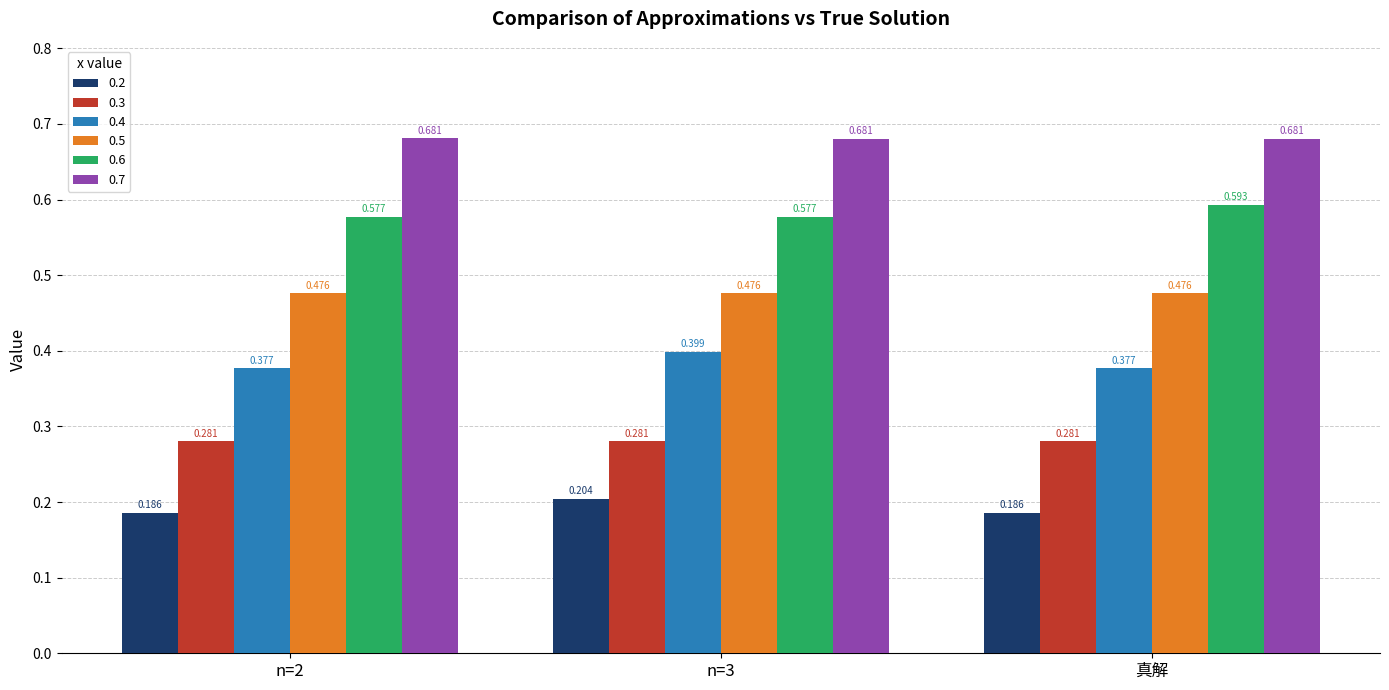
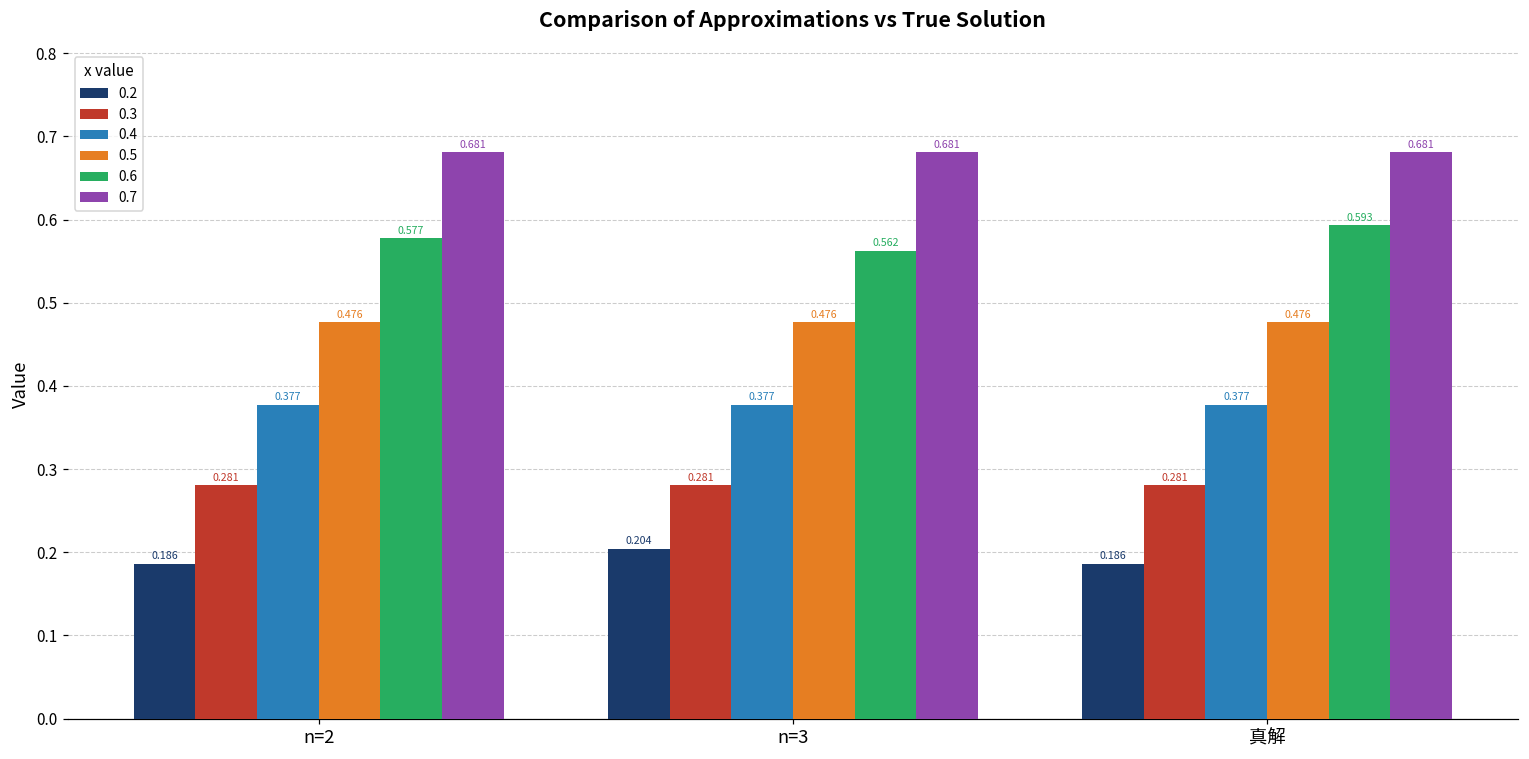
  {
    "0.2": {
      "n=2": 0.186,
      "n=3": 0.204,
      "真解": 0.186
    },
    "0.3": {
      "n=2": 0.281,
      "n=3": 0.281,
      "真解": 0.281
    },
    "0.4": {
      "n=2": 0.377,
-     "n=3": 0.399,
+     "n=3": 0.377,
      "真解": 0.377
    },
    "0.5": {
      "n=2": 0.476,
      "n=3": 0.476,
      "真解": 0.476
    },
    "0.6": {
      "n=2": 0.577,
-     "n=3": 0.577,
+     "n=3": 0.562,
      "真解": 0.593
    },
    "0.7": {
      "n=2": 0.681,
      "n=3": 0.681,
      "真解": 0.681
    }
  }
